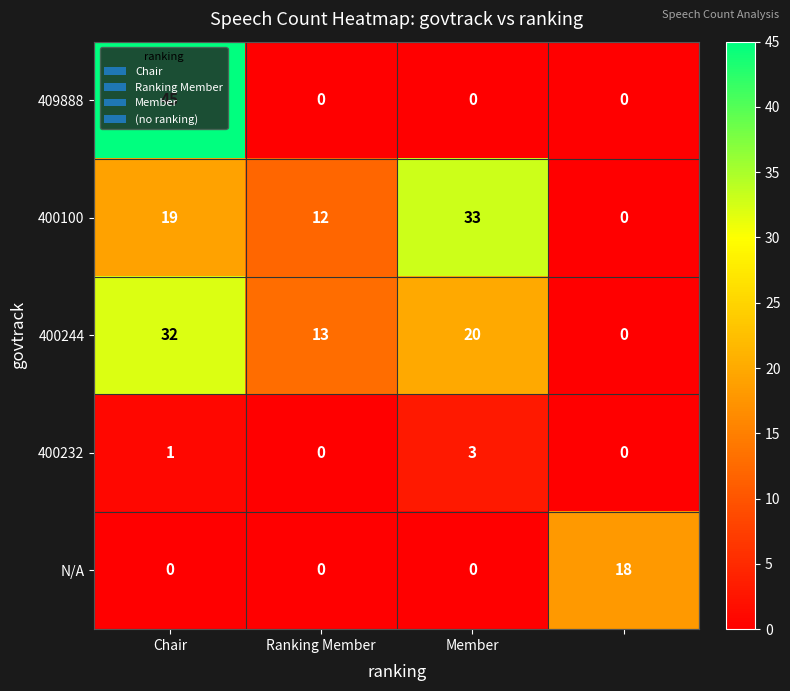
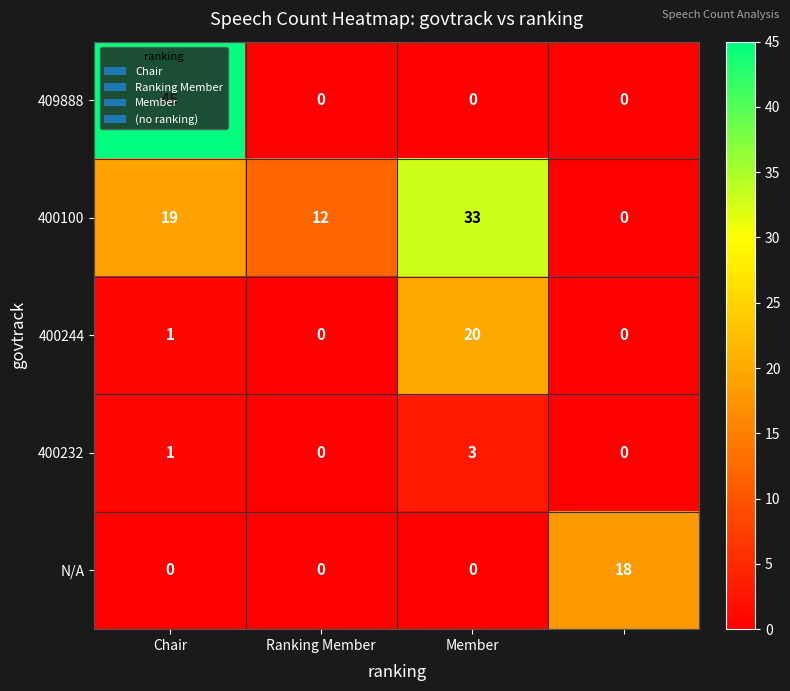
  {
    "409888": {
      "Ranking Member": 0,
      "Member": 0
    },
    "400100": {
      "Chair": 19,
      "Ranking Member": 12,
      "Member": 33
    },
    "400244": {
-     "Chair": 32,
-     "Ranking Member": 13,
+     "Chair": 1,
+     "Ranking Member": 0,
      "Member": 20
    },
    "400232": {
      "Chair": 1,
      "Ranking Member": 0,
      "Member": 3
    },
    "N/A": {
      "Chair": 0,
      "Ranking Member": 0,
      "Member": 0
    }
  }
